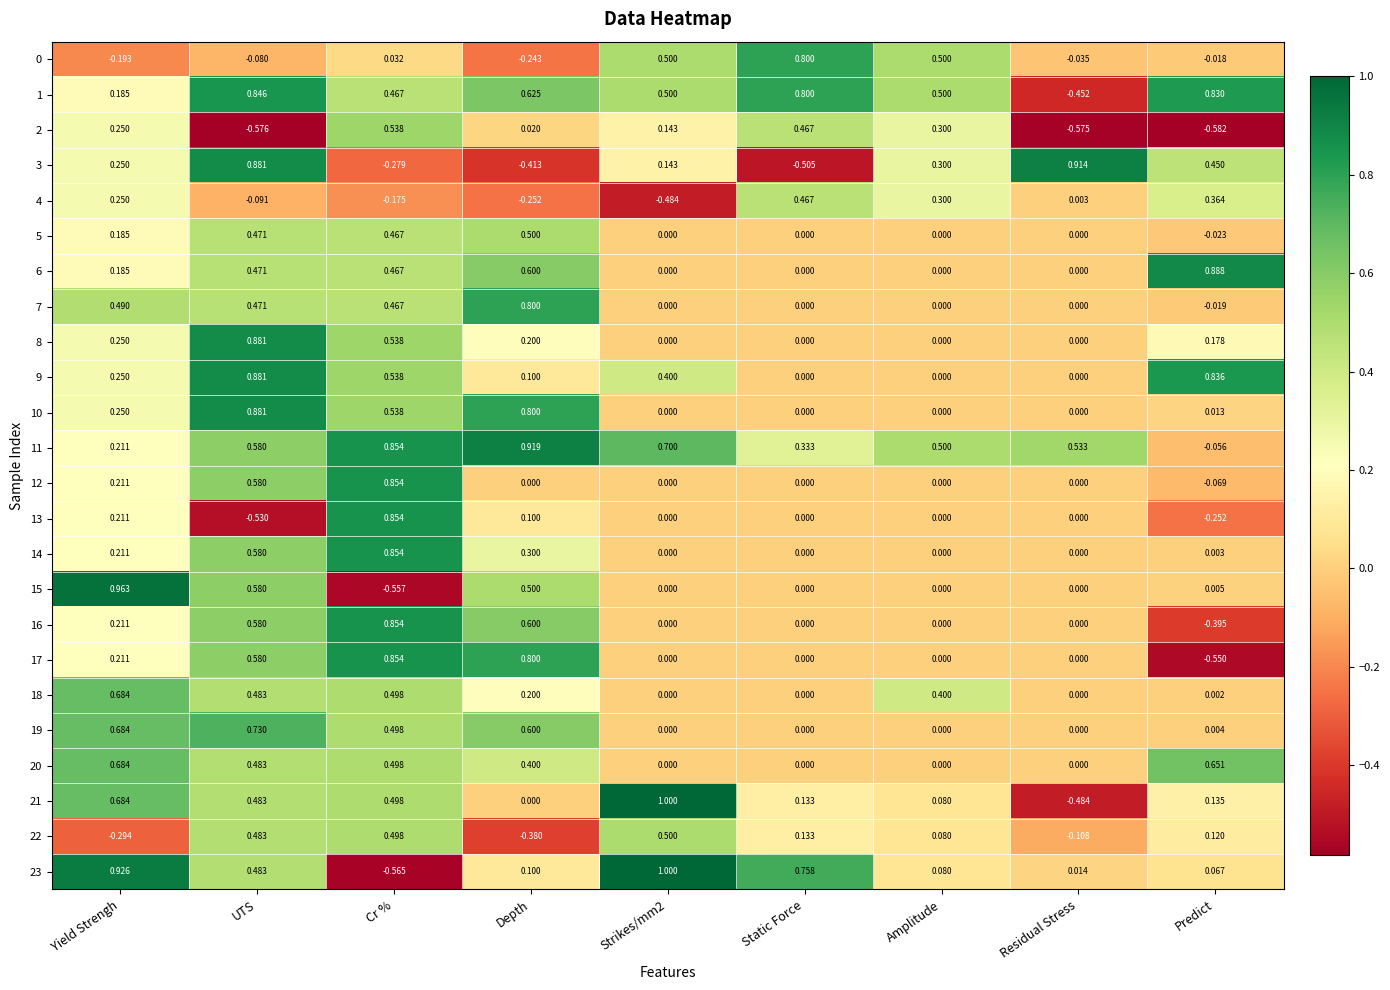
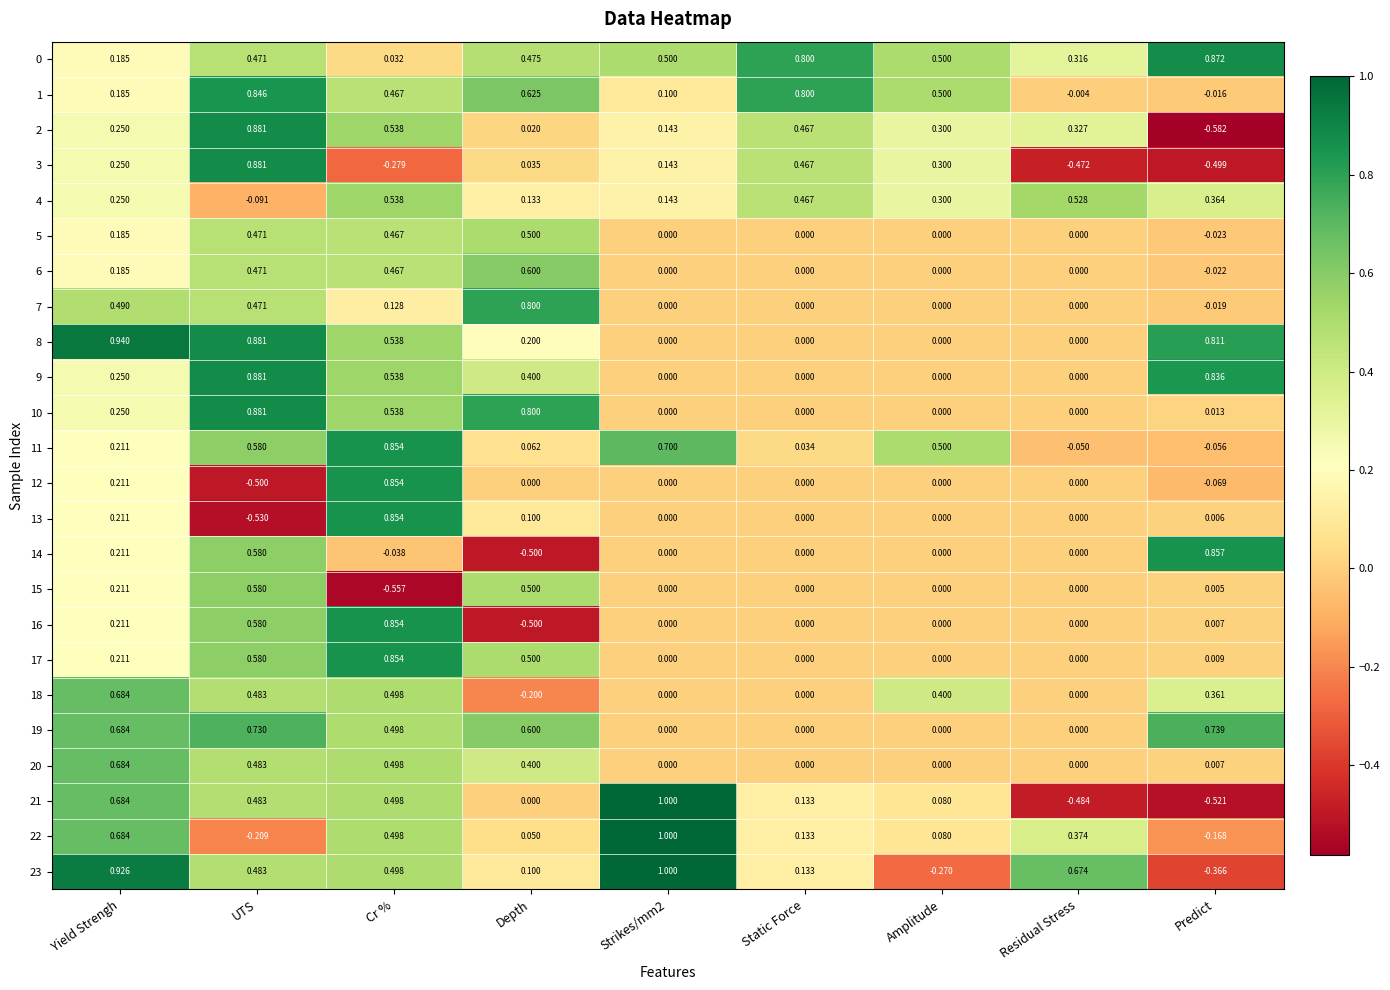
  {
    "0": {
-     "Yield Strengh": -0.193,
-     "UTS": -0.080,
+     "Yield Strengh": 0.185,
+     "UTS": 0.471,
      "Cr %": 0.032,
-     "Depth": -0.243,
+     "Depth": 0.475,
      "Strikes/mm2": 0.500,
      "Static Force": 0.800,
      "Amplitude": 0.500,
-     "Residual Stress": -0.035,
-     "Predict": -0.018
+     "Residual Stress": 0.316,
+     "Predict": 0.872
    },
    "1": {
      "Yield Strengh": 0.185,
      "UTS": 0.846,
      "Cr %": 0.467,
      "Depth": 0.625,
-     "Strikes/mm2": 0.500,
+     "Strikes/mm2": 0.100,
      "Static Force": 0.800,
      "Amplitude": 0.500,
-     "Residual Stress": -0.452,
-     "Predict": 0.830
+     "Residual Stress": -0.004,
+     "Predict": -0.016
    },
    "2": {
      "Yield Strengh": 0.250,
-     "UTS": -0.576,
+     "UTS": 0.881,
      "Cr %": 0.538,
      "Depth": 0.020,
      "Strikes/mm2": 0.143,
      "Static Force": 0.467,
      "Amplitude": 0.300,
-     "Residual Stress": -0.575,
+     "Residual Stress": 0.327,
      "Predict": -0.582
    },
    "3": {
      "Yield Strengh": 0.250,
      "UTS": 0.881,
      "Cr %": -0.279,
-     "Depth": -0.413,
+     "Depth": 0.035,
      "Strikes/mm2": 0.143,
-     "Static Force": -0.505,
+     "Static Force": 0.467,
      "Amplitude": 0.300,
-     "Residual Stress": 0.914,
-     "Predict": 0.450
+     "Residual Stress": -0.472,
+     "Predict": -0.499
    },
    "4": {
      "Yield Strengh": 0.250,
      "UTS": -0.091,
-     "Cr %": -0.175,
-     "Depth": -0.252,
-     "Strikes/mm2": -0.484,
+     "Cr %": 0.538,
+     "Depth": 0.133,
+     "Strikes/mm2": 0.143,
      "Static Force": 0.467,
      "Amplitude": 0.300,
-     "Residual Stress": 0.003,
+     "Residual Stress": 0.528,
      "Predict": 0.364
    },
    "6": {
      "Yield Strengh": 0.185,
      "UTS": 0.471,
      "Cr %": 0.467,
      "Depth": 0.600,
      "Strikes/mm2": 0.000,
      "Static Force": 0.000,
      "Amplitude": 0.000,
      "Residual Stress": 0.000,
-     "Predict": 0.888
+     "Predict": -0.022
    },
    "7": {
      "Yield Strengh": 0.490,
      "UTS": 0.471,
-     "Cr %": 0.467,
+     "Cr %": 0.128,
      "Depth": 0.800,
      "Strikes/mm2": 0.000,
      "Static Force": 0.000,
      "Amplitude": 0.000,
      "Residual Stress": 0.000,
      "Predict": -0.019
    },
    "8": {
-     "Yield Strengh": 0.250,
+     "Yield Strengh": 0.940,
      "UTS": 0.881,
      "Cr %": 0.538,
      "Depth": 0.200,
      "Strikes/mm2": 0.000,
      "Static Force": 0.000,
      "Amplitude": 0.000,
      "Residual Stress": 0.000,
-     "Predict": 0.178
+     "Predict": 0.811
    },
    "9": {
      "Yield Strengh": 0.250,
      "UTS": 0.881,
      "Cr %": 0.538,
-     "Depth": 0.100,
-     "Strikes/mm2": 0.400,
+     "Depth": 0.400,
+     "Strikes/mm2": 0.000,
      "Static Force": 0.000,
      "Amplitude": 0.000,
      "Residual Stress": 0.000,
      "Predict": 0.836
    },
    "11": {
      "Yield Strengh": 0.211,
      "UTS": 0.580,
      "Cr %": 0.854,
-     "Depth": 0.919,
+     "Depth": 0.062,
      "Strikes/mm2": 0.700,
-     "Static Force": 0.333,
+     "Static Force": 0.034,
      "Amplitude": 0.500,
-     "Residual Stress": 0.533,
+     "Residual Stress": -0.050,
      "Predict": -0.056
    },
    "12": {
      "Yield Strengh": 0.211,
-     "UTS": 0.580,
+     "UTS": -0.500,
      "Cr %": 0.854,
      "Depth": 0.000,
      "Strikes/mm2": 0.000,
      "Static Force": 0.000,
      "Amplitude": 0.000,
      "Residual Stress": 0.000,
      "Predict": -0.069
    },
    "13": {
      "Yield Strengh": 0.211,
      "UTS": -0.530,
      "Cr %": 0.854,
      "Depth": 0.100,
      "Strikes/mm2": 0.000,
      "Static Force": 0.000,
      "Amplitude": 0.000,
      "Residual Stress": 0.000,
-     "Predict": -0.252
+     "Predict": 0.006
    },
    "14": {
      "Yield Strengh": 0.211,
      "UTS": 0.580,
-     "Cr %": 0.854,
-     "Depth": 0.300,
+     "Cr %": -0.038,
+     "Depth": -0.500,
      "Strikes/mm2": 0.000,
      "Static Force": 0.000,
      "Amplitude": 0.000,
      "Residual Stress": 0.000,
-     "Predict": 0.003
+     "Predict": 0.857
    },
    "15": {
-     "Yield Strengh": 0.963,
+     "Yield Strengh": 0.211,
      "UTS": 0.580,
      "Cr %": -0.557,
      "Depth": 0.500,
      "Strikes/mm2": 0.000,
      "Static Force": 0.000,
      "Amplitude": 0.000,
      "Residual Stress": 0.000,
      "Predict": 0.005
    },
    "16": {
      "Yield Strengh": 0.211,
      "UTS": 0.580,
      "Cr %": 0.854,
-     "Depth": 0.600,
+     "Depth": -0.500,
      "Strikes/mm2": 0.000,
      "Static Force": 0.000,
      "Amplitude": 0.000,
      "Residual Stress": 0.000,
-     "Predict": -0.395
+     "Predict": 0.007
    },
    "17": {
      "Yield Strengh": 0.211,
      "UTS": 0.580,
      "Cr %": 0.854,
-     "Depth": 0.800,
+     "Depth": 0.500,
      "Strikes/mm2": 0.000,
      "Static Force": 0.000,
      "Amplitude": 0.000,
      "Residual Stress": 0.000,
-     "Predict": -0.550
+     "Predict": 0.009
    },
    "18": {
      "Yield Strengh": 0.684,
      "UTS": 0.483,
      "Cr %": 0.498,
-     "Depth": 0.200,
+     "Depth": -0.200,
      "Strikes/mm2": 0.000,
      "Static Force": 0.000,
      "Amplitude": 0.400,
      "Residual Stress": 0.000,
-     "Predict": 0.002
+     "Predict": 0.361
    },
    "19": {
      "Yield Strengh": 0.684,
      "UTS": 0.730,
      "Cr %": 0.498,
      "Depth": 0.600,
      "Strikes/mm2": 0.000,
      "Static Force": 0.000,
      "Amplitude": 0.000,
      "Residual Stress": 0.000,
-     "Predict": 0.004
+     "Predict": 0.739
    },
    "20": {
      "Yield Strengh": 0.684,
      "UTS": 0.483,
      "Cr %": 0.498,
      "Depth": 0.400,
      "Strikes/mm2": 0.000,
      "Static Force": 0.000,
      "Amplitude": 0.000,
      "Residual Stress": 0.000,
-     "Predict": 0.651
+     "Predict": 0.007
    },
    "21": {
      "Yield Strengh": 0.684,
      "UTS": 0.483,
      "Cr %": 0.498,
      "Depth": 0.000,
      "Strikes/mm2": 1.000,
      "Static Force": 0.133,
      "Amplitude": 0.080,
      "Residual Stress": -0.484,
-     "Predict": 0.135
+     "Predict": -0.521
    },
    "22": {
-     "Yield Strengh": -0.294,
-     "UTS": 0.483,
+     "Yield Strengh": 0.684,
+     "UTS": -0.209,
      "Cr %": 0.498,
-     "Depth": -0.380,
-     "Strikes/mm2": 0.500,
+     "Depth": 0.050,
+     "Strikes/mm2": 1.000,
      "Static Force": 0.133,
      "Amplitude": 0.080,
-     "Residual Stress": -0.108,
-     "Predict": 0.120
+     "Residual Stress": 0.374,
+     "Predict": -0.168
    },
    "23": {
      "Yield Strengh": 0.926,
      "UTS": 0.483,
-     "Cr %": -0.565,
+     "Cr %": 0.498,
      "Depth": 0.100,
      "Strikes/mm2": 1.000,
-     "Static Force": 0.758,
-     "Amplitude": 0.080,
-     "Residual Stress": 0.014,
-     "Predict": 0.067
+     "Static Force": 0.133,
+     "Amplitude": -0.270,
+     "Residual Stress": 0.674,
+     "Predict": -0.366
    }
  }
